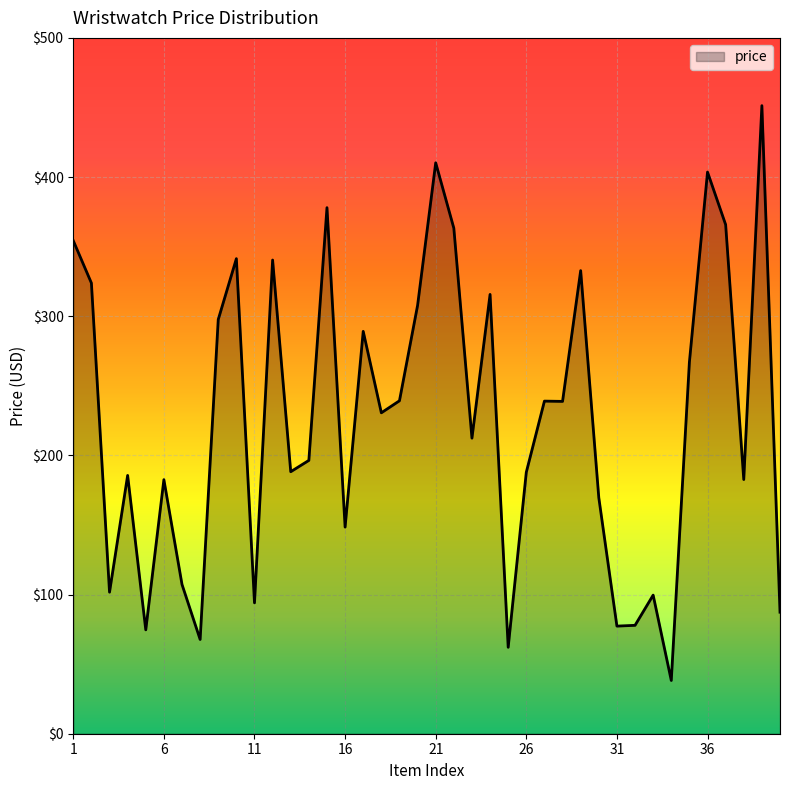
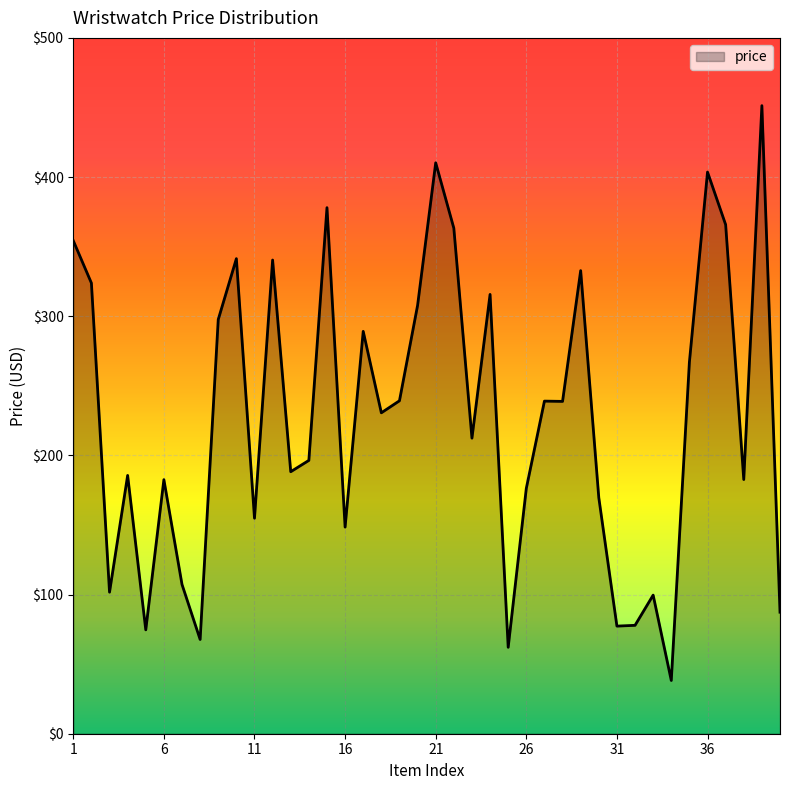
  {
    "1": "$354",
    "6": "$183",
-   "11": "$94",
+   "11": "$155",
    "16": "$148",
    "21": "$410",
-   "26": "$188",
+   "26": "$176",
    "31": "$77",
    "36": "$404"
  }
